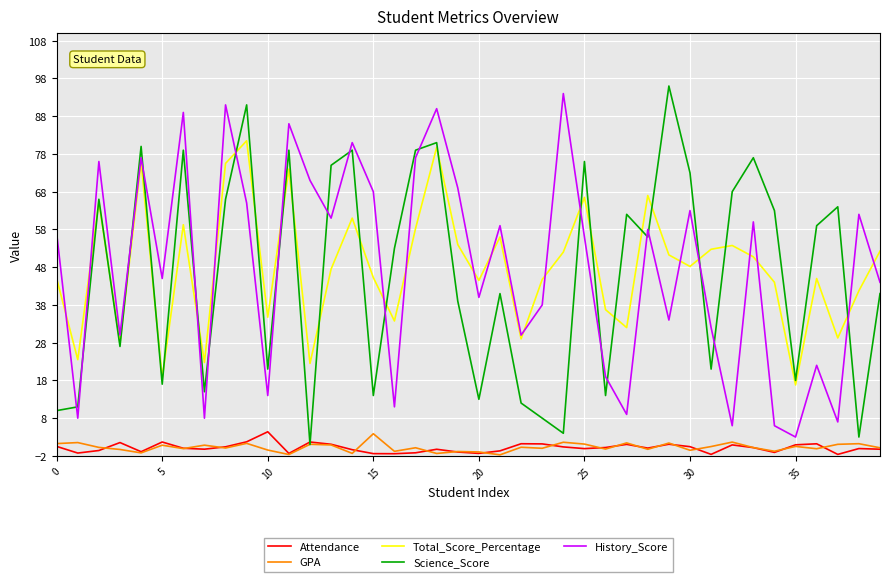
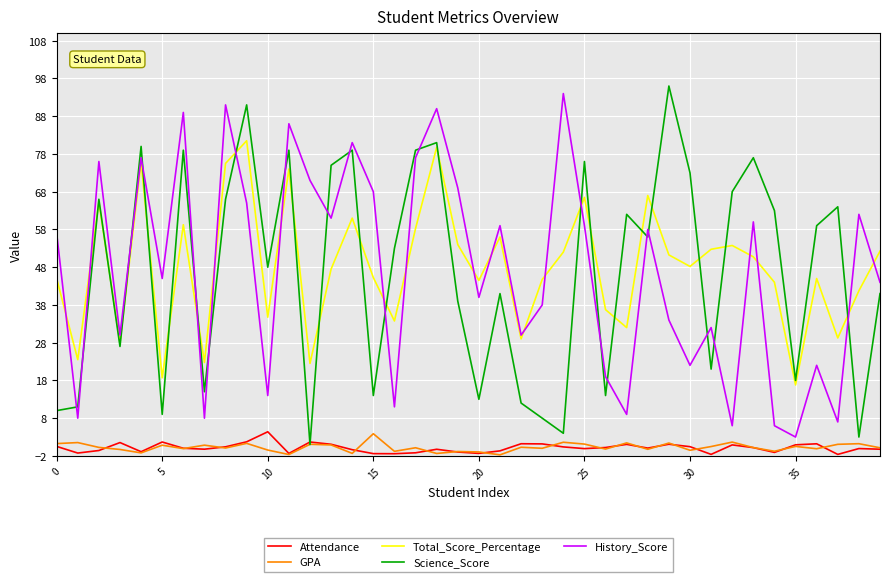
  {
    "Attendance": {
      "0": 1,
      "5": 2,
      "10": 4,
      "15": -1,
      "25": 0,
      "30": 0
    },
    "GPA": {
      "0": 1,
      "5": 1,
      "10": 0,
      "15": 4,
      "25": 1,
      "30": -1
    },
    "Total_Score_Percentage": {
      "0": 45,
      "5": 19,
      "10": 35,
      "15": 45,
      "20": 45,
      "25": 67,
      "30": 48,
      "35": 17
    },
    "Science_Score": {
      "0": 10,
-     "5": 17,
-     "10": 21,
+     "5": 9,
+     "10": 48,
      "15": 14,
      "20": 13,
      "25": 76,
      "30": 73,
      "35": 18
    },
    "History_Score": {
      "0": 57,
      "5": 45,
      "10": 14,
      "15": 68,
      "20": 40,
-     "25": 56,
-     "30": 63,
+     "25": 59,
+     "30": 22,
      "35": 3
    }
  }
